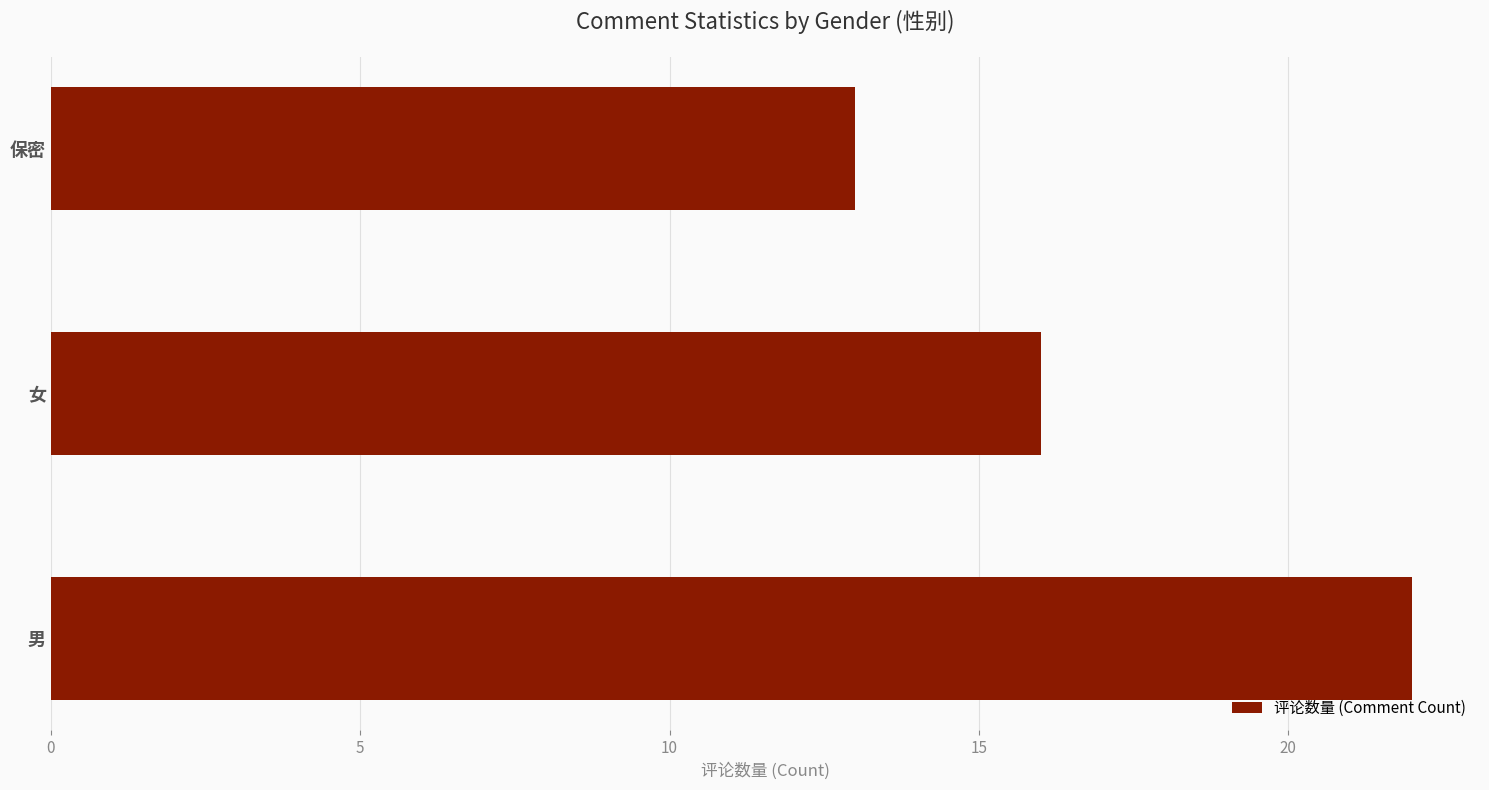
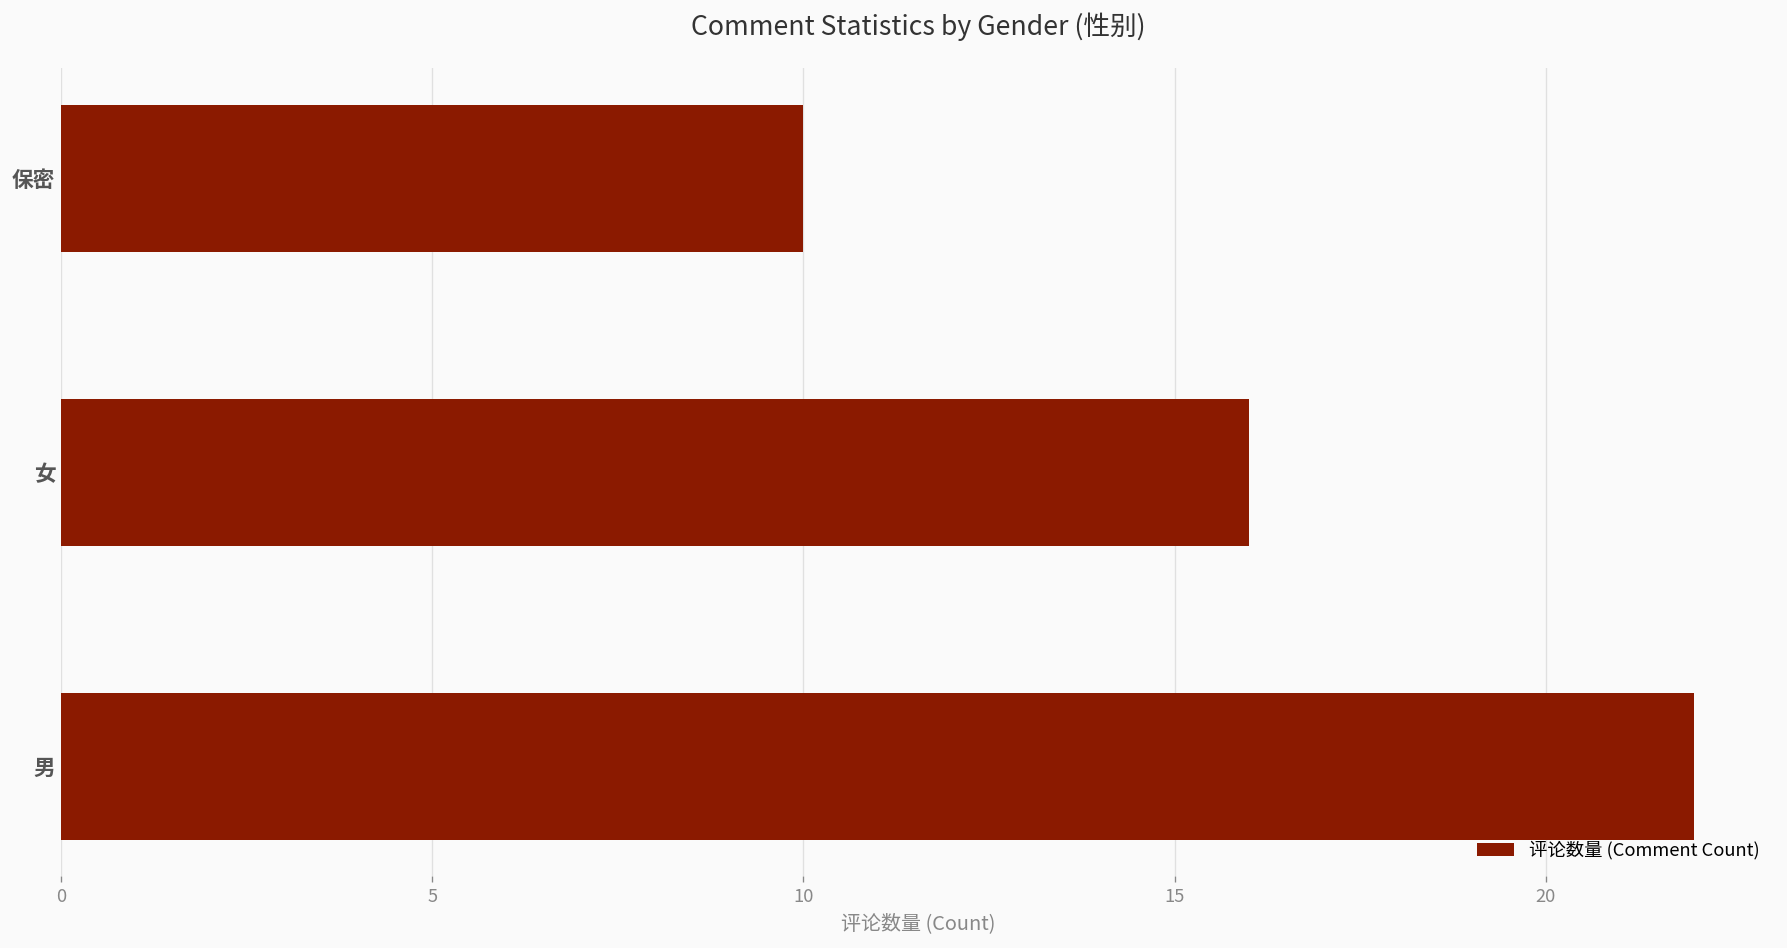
  {
-   "保密": 13,
+   "保密": 10,
    "女": 16,
    "男": 22
  }
